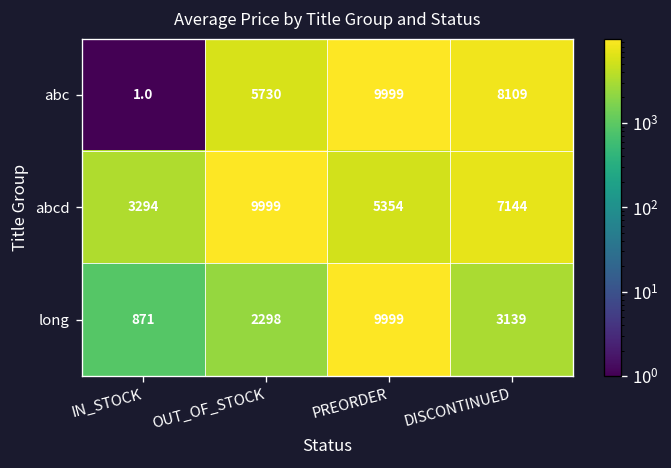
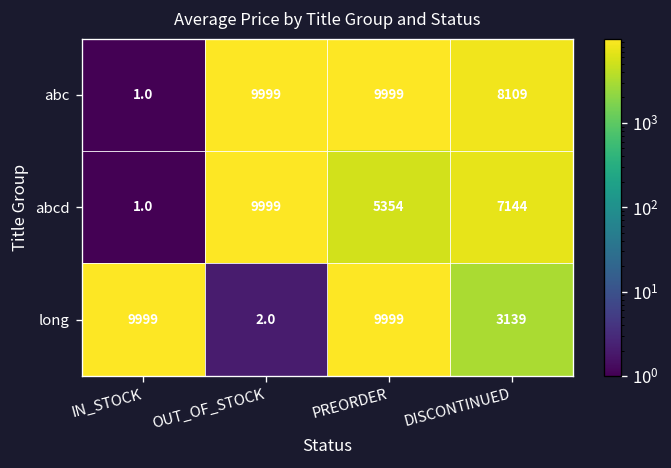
  {
    "abc": {
      "IN_STOCK": 1.0,
-     "OUT_OF_STOCK": 5730,
+     "OUT_OF_STOCK": 9999,
      "PREORDER": 9999,
      "DISCONTINUED": 8109
    },
    "abcd": {
-     "IN_STOCK": 3294,
+     "IN_STOCK": 1.0,
      "OUT_OF_STOCK": 9999,
      "PREORDER": 5354,
      "DISCONTINUED": 7144
    },
    "long": {
-     "IN_STOCK": 871,
-     "OUT_OF_STOCK": 2298,
+     "IN_STOCK": 9999,
+     "OUT_OF_STOCK": 2.0,
      "PREORDER": 9999,
      "DISCONTINUED": 3139
    }
  }
